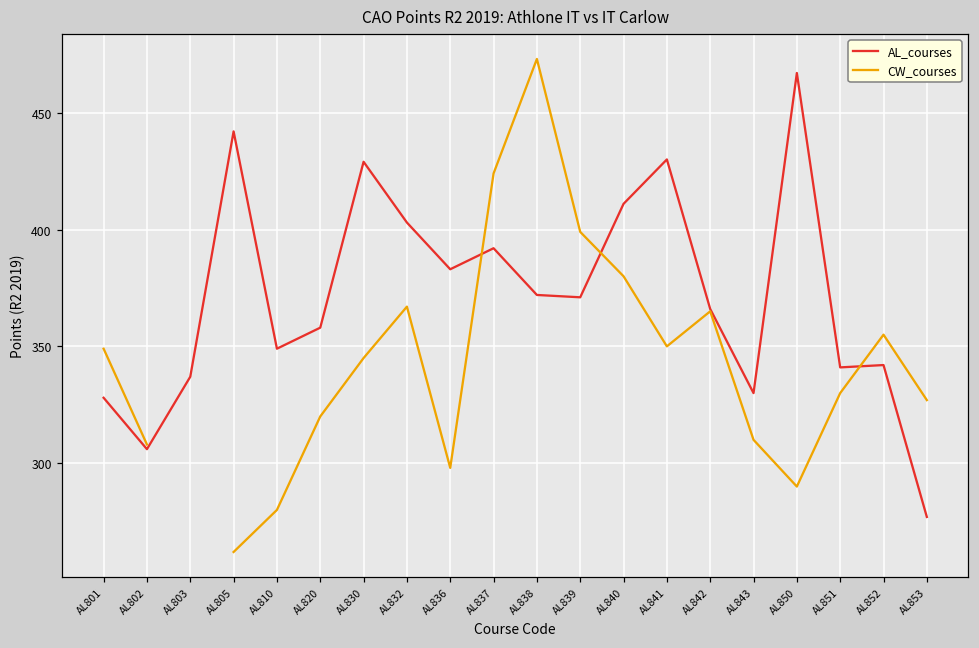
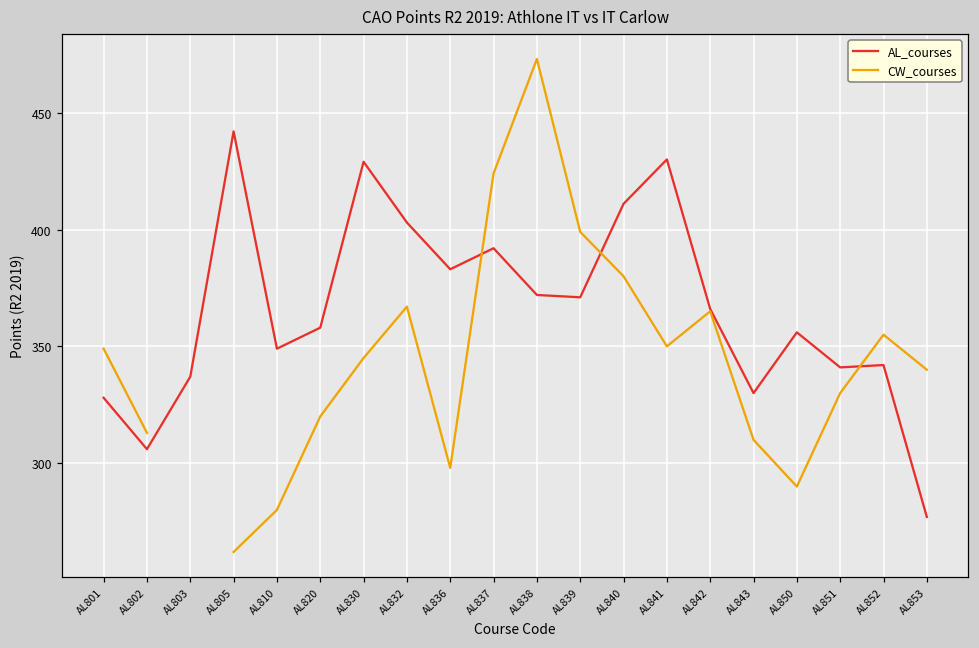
  {
    "AL_courses": {
      "AL801": 328,
      "AL802": 306,
      "AL803": 337,
      "AL805": 442,
      "AL810": 349,
      "AL820": 358,
      "AL830": 429,
      "AL832": 403,
      "AL836": 383,
      "AL837": 392,
      "AL838": 372,
      "AL839": 371,
      "AL840": 411,
      "AL841": 430,
      "AL843": 330,
-     "AL850": 467,
+     "AL850": 356,
      "AL851": 341,
      "AL852": 342,
      "AL853": 277
    },
    "CW_courses": {
      "AL801": 349,
-     "AL802": 308,
+     "AL802": 313,
      "AL805": 262,
      "AL810": 280,
      "AL820": 320,
      "AL830": 345,
      "AL832": 367,
      "AL836": 298,
      "AL837": 424,
      "AL838": 473,
      "AL839": 399,
      "AL840": 380,
      "AL841": 350,
      "AL843": 310,
      "AL850": 290,
      "AL851": 330,
      "AL852": 355,
-     "AL853": 327
+     "AL853": 340
    }
  }
